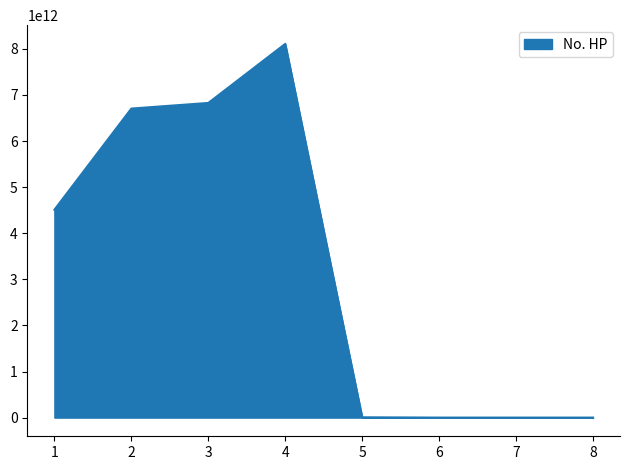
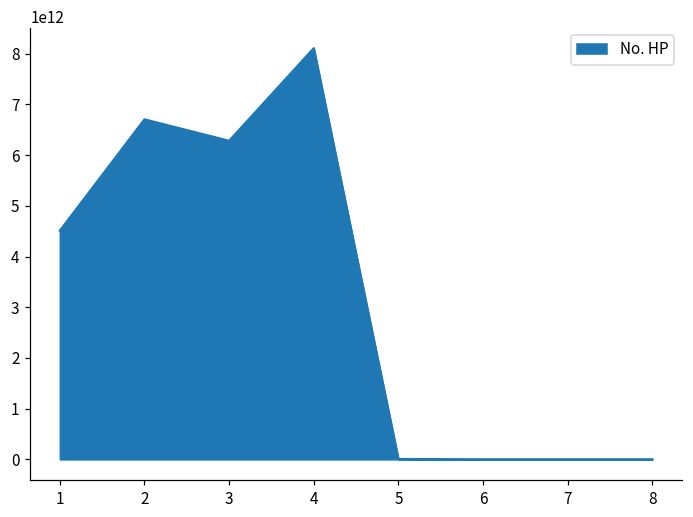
  {
    "1": 4500000000000,
    "2": 6700000000000,
-   "3": 6800000000000,
+   "3": 6300000000000,
    "4": 8100000000000,
    "5": 0,
    "6": 0,
    "7": 0,
    "8": 0
  }
